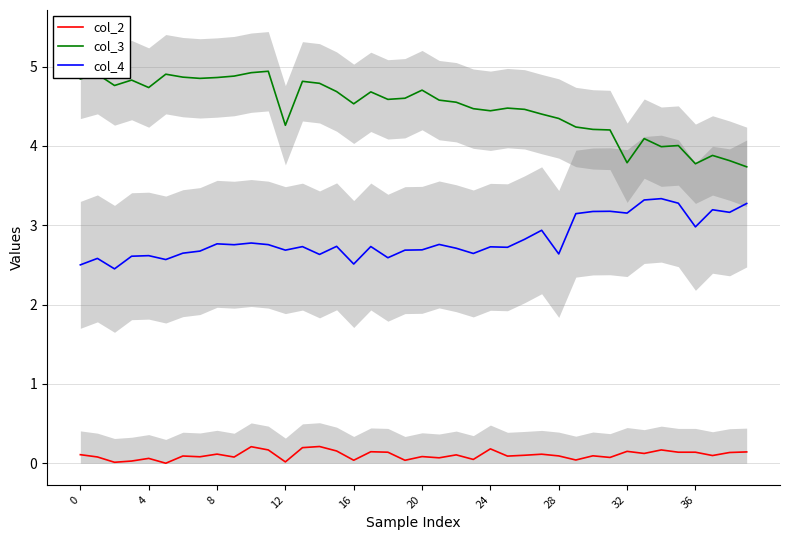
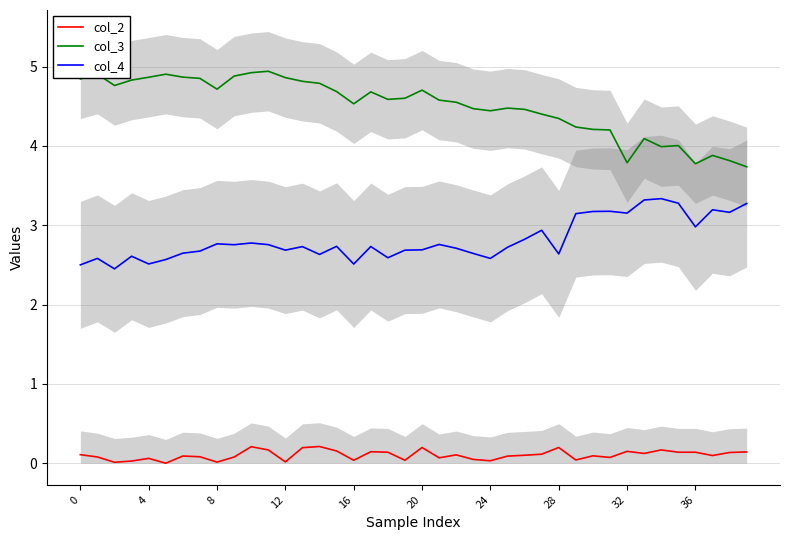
  {
    "col_2": {
      "0": 0.1,
      "4": 0.1,
-     "8": 0.1,
+     "8": 0.0,
      "12": 0.0,
      "16": 0.0,
-     "20": 0.1,
-     "24": 0.2,
-     "28": 0.1,
+     "20": 0.2,
+     "24": 0.0,
+     "28": 0.2,
      "32": 0.1,
      "36": 0.1
    },
    "col_3": {
      "0": 4.8,
-     "4": 4.7,
-     "8": 4.9,
-     "12": 4.3,
+     "4": 4.9,
+     "8": 4.7,
+     "12": 4.9,
      "16": 4.5,
      "20": 4.7,
      "24": 4.4,
      "28": 4.3,
      "32": 3.8
    },
    "col_4": {
      "0": 2.5,
-     "4": 2.6,
+     "4": 2.5,
      "8": 2.8,
      "12": 2.7,
      "16": 2.5,
      "20": 2.7,
-     "24": 2.7,
+     "24": 2.6,
      "28": 2.6,
      "32": 3.2,
      "36": 3.0
    }
  }
